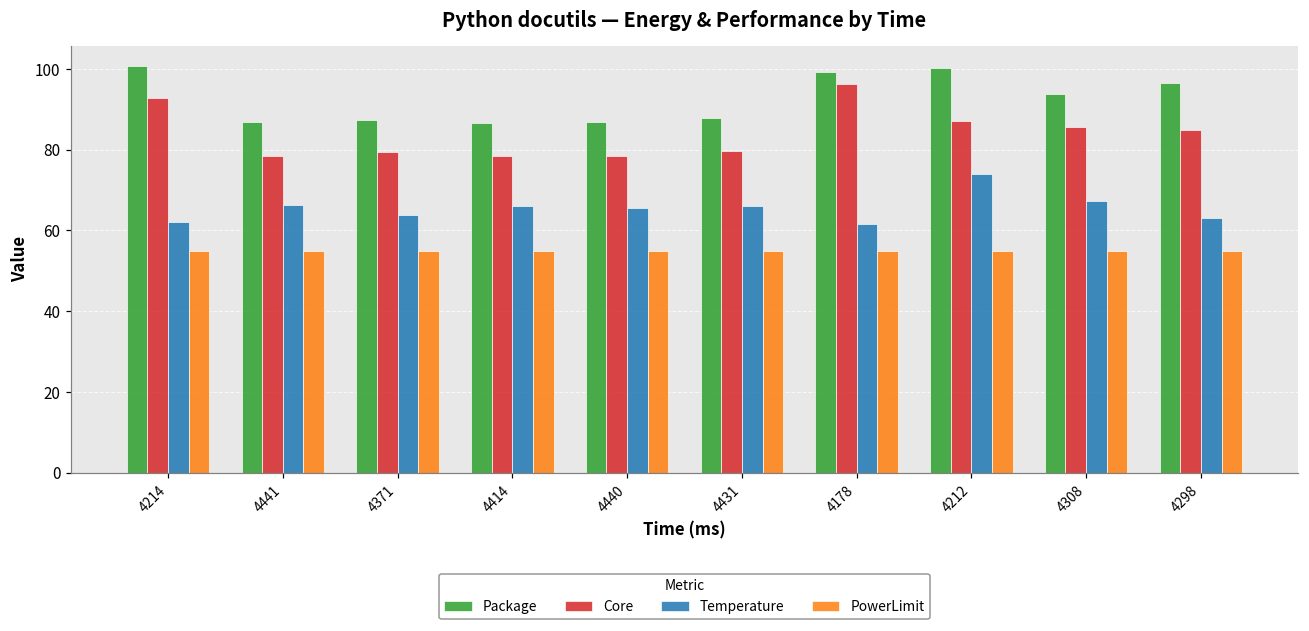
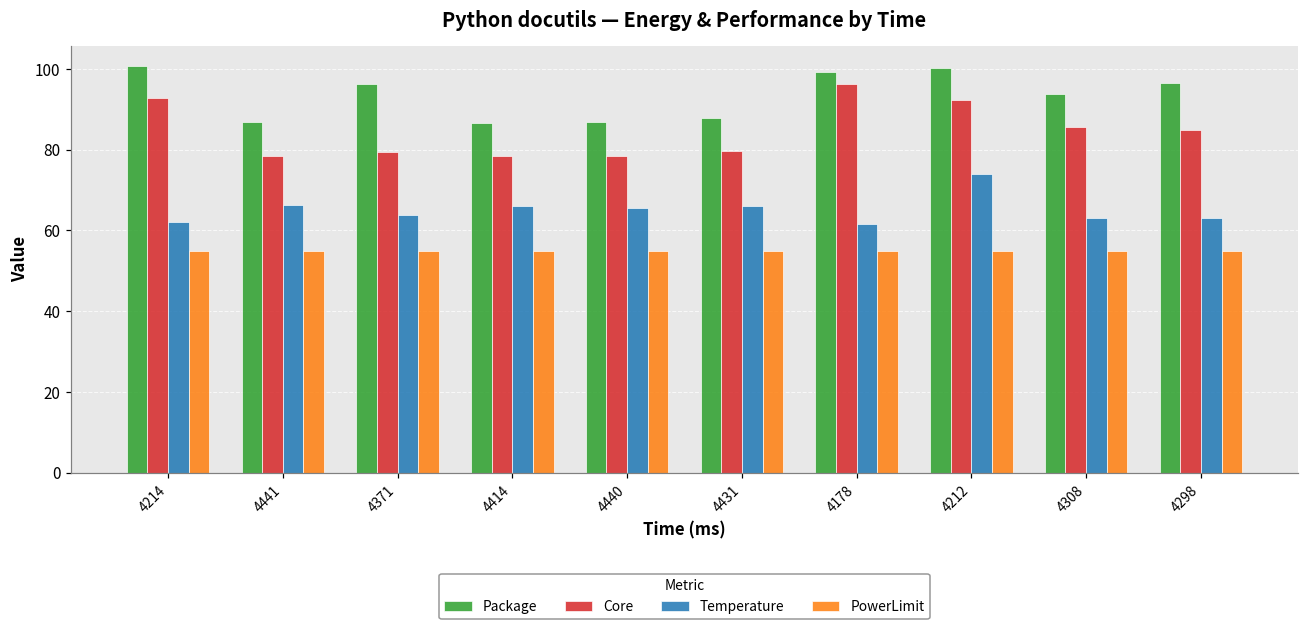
  {
    "Package": {
      "4214": 101,
      "4441": 87,
-     "4371": 87,
+     "4371": 96,
      "4414": 87,
      "4440": 87,
      "4431": 88,
      "4178": 99,
      "4212": 100,
      "4308": 94,
      "4298": 97
    },
    "Core": {
      "4214": 93,
      "4441": 78,
      "4371": 80,
      "4414": 78,
      "4440": 78,
      "4431": 80,
      "4178": 96,
-     "4212": 87,
+     "4212": 92,
      "4308": 86,
      "4298": 85
    },
    "Temperature": {
      "4214": 62,
      "4441": 66,
      "4371": 64,
      "4414": 66,
      "4440": 66,
      "4431": 66,
      "4178": 62,
      "4212": 74,
-     "4308": 67,
+     "4308": 63,
      "4298": 63
    },
    "PowerLimit": {
      "4214": 55,
      "4441": 55,
      "4371": 55,
      "4414": 55,
      "4440": 55,
      "4431": 55,
      "4178": 55,
      "4212": 55,
      "4308": 55,
      "4298": 55
    }
  }
